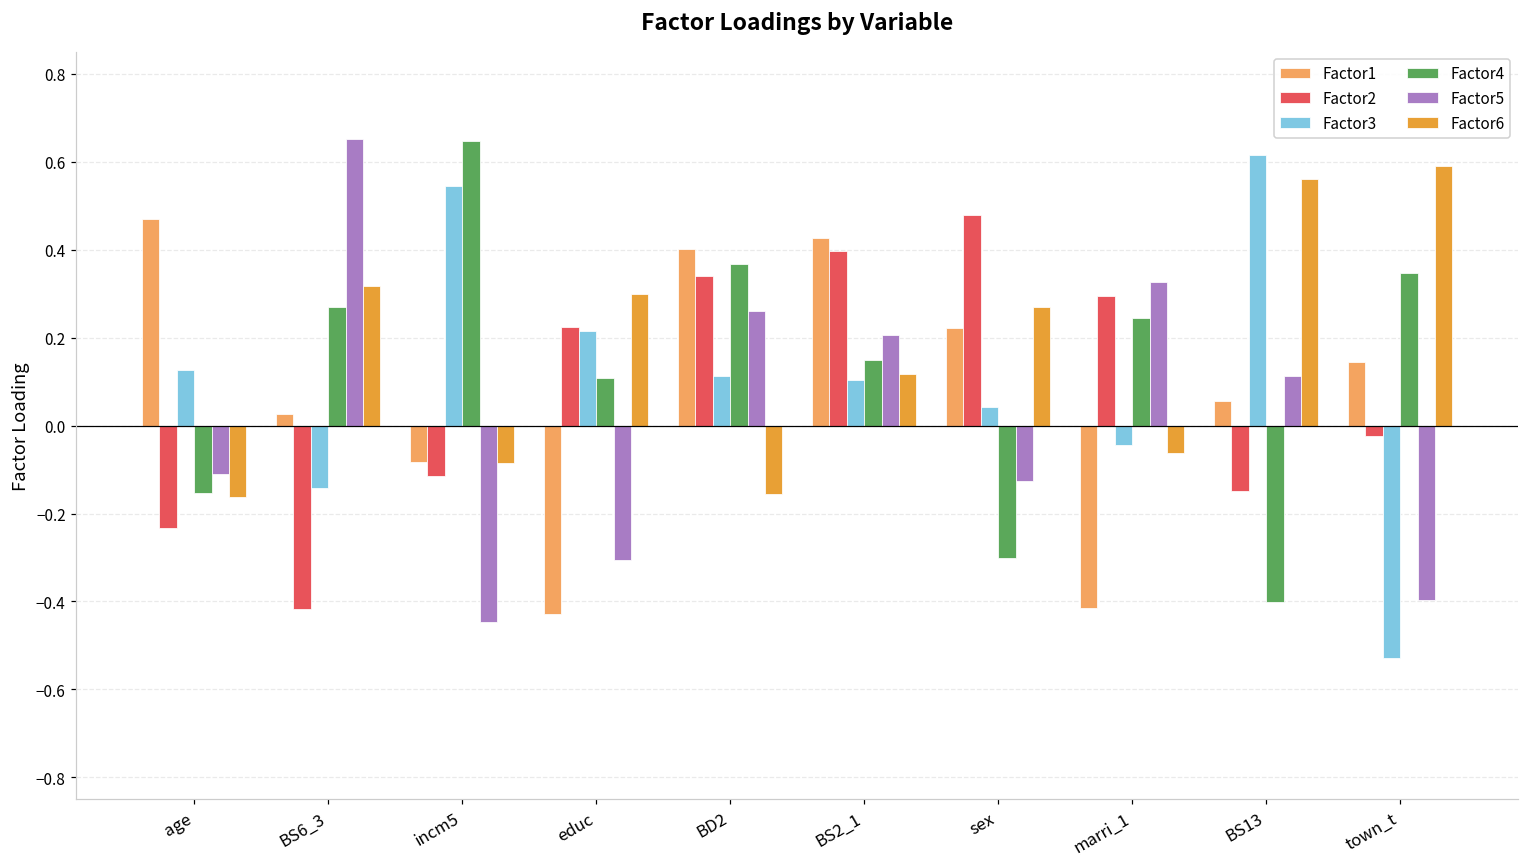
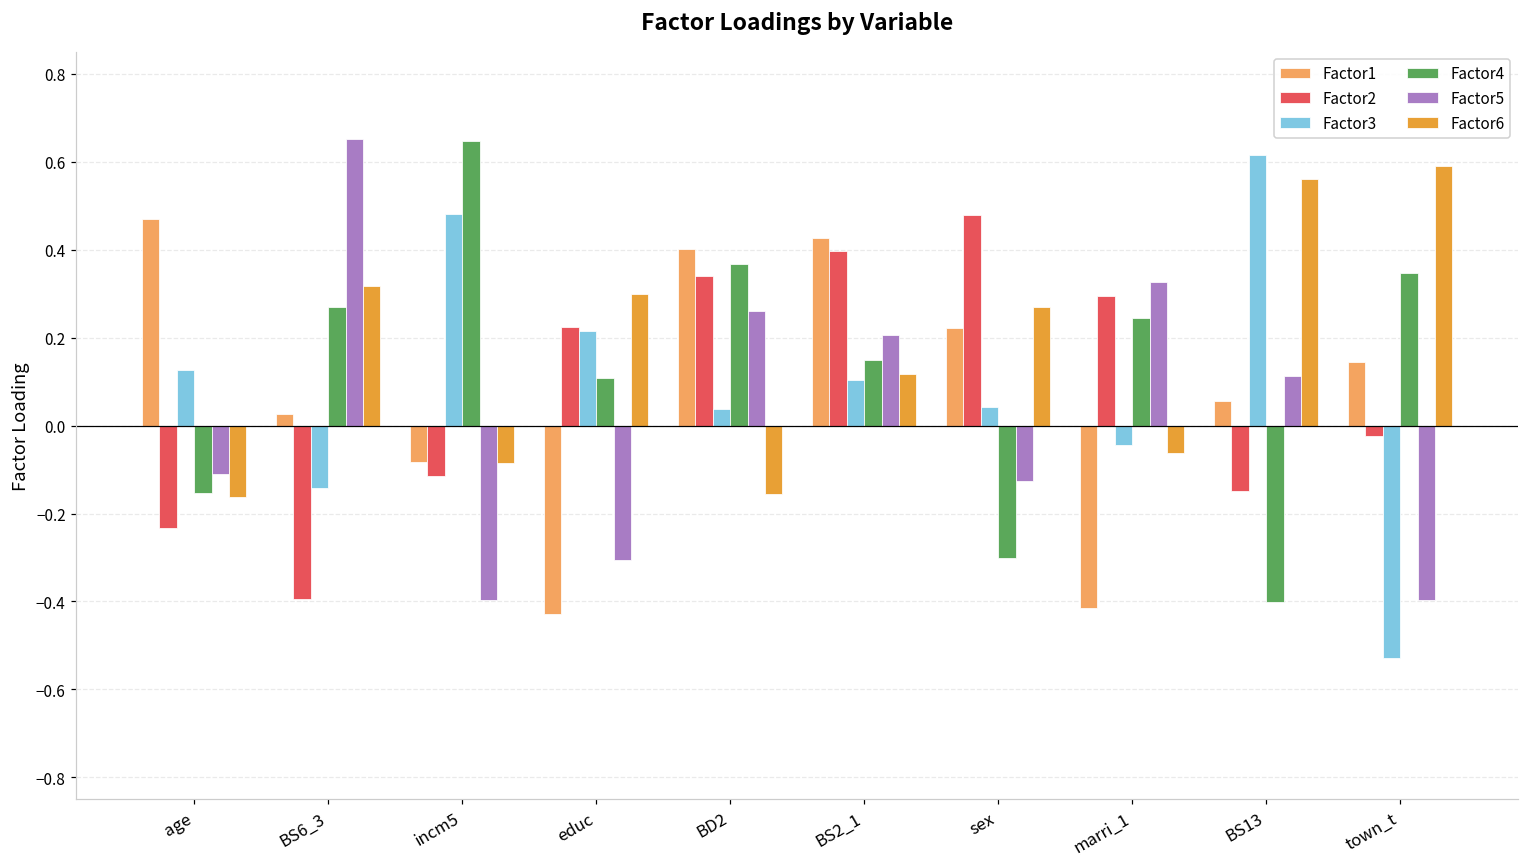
  {
    "Factor2": {
      "age": -0.23,
-     "BS6_3": -0.42,
+     "BS6_3": -0.40,
      "incm5": -0.12,
      "educ": 0.22,
      "BD2": 0.34,
      "BS2_1": 0.40,
      "sex": 0.48,
      "marri_1": 0.29,
      "BS13": -0.15,
      "town_t": -0.02
    },
    "Factor3": {
      "age": 0.13,
      "BS6_3": -0.14,
-     "incm5": 0.54,
+     "incm5": 0.48,
      "educ": 0.22,
-     "BD2": 0.11,
+     "BD2": 0.04,
      "BS2_1": 0.10,
      "sex": 0.04,
      "marri_1": -0.05,
      "BS13": 0.62,
      "town_t": -0.53
    },
    "Factor4": {
      "age": -0.15,
      "BS6_3": 0.27,
      "incm5": 0.65,
      "educ": 0.11,
      "BD2": 0.37,
      "BS2_1": 0.15,
      "sex": -0.30,
      "marri_1": 0.24,
      "BS13": -0.40,
      "town_t": 0.35
    },
    "Factor5": {
      "age": -0.11,
      "BS6_3": 0.65,
-     "incm5": -0.45,
+     "incm5": -0.40,
      "educ": -0.30,
      "BD2": 0.26,
      "BS2_1": 0.21,
      "sex": -0.13,
      "marri_1": 0.33,
      "BS13": 0.11,
      "town_t": -0.40
    }
  }
